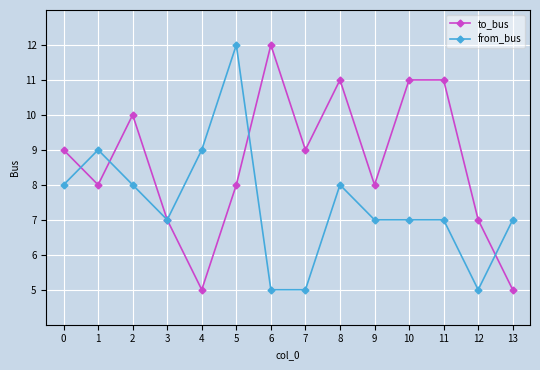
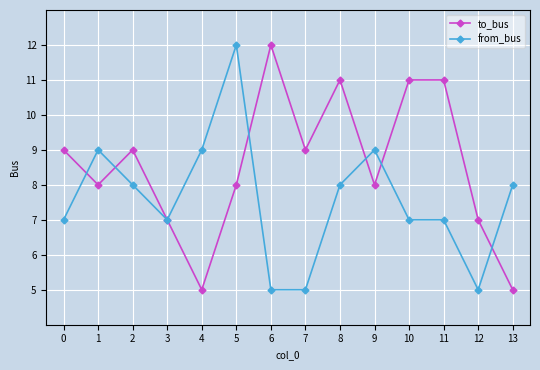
  {
    "to_bus": {
      "0": 9,
      "1": 8,
-     "2": 10,
+     "2": 9,
      "4": 5,
      "5": 8,
      "6": 12,
      "7": 9,
      "8": 11,
      "9": 8,
      "10": 11,
      "11": 11,
      "12": 7,
      "13": 5
    },
    "from_bus": {
-     "0": 8,
+     "0": 7,
      "1": 9,
      "2": 8,
      "4": 9,
      "5": 12,
      "6": 5,
      "7": 5,
      "8": 8,
-     "9": 7,
+     "9": 9,
      "10": 7,
      "11": 7,
      "12": 5,
-     "13": 7
+     "13": 8
    }
  }
